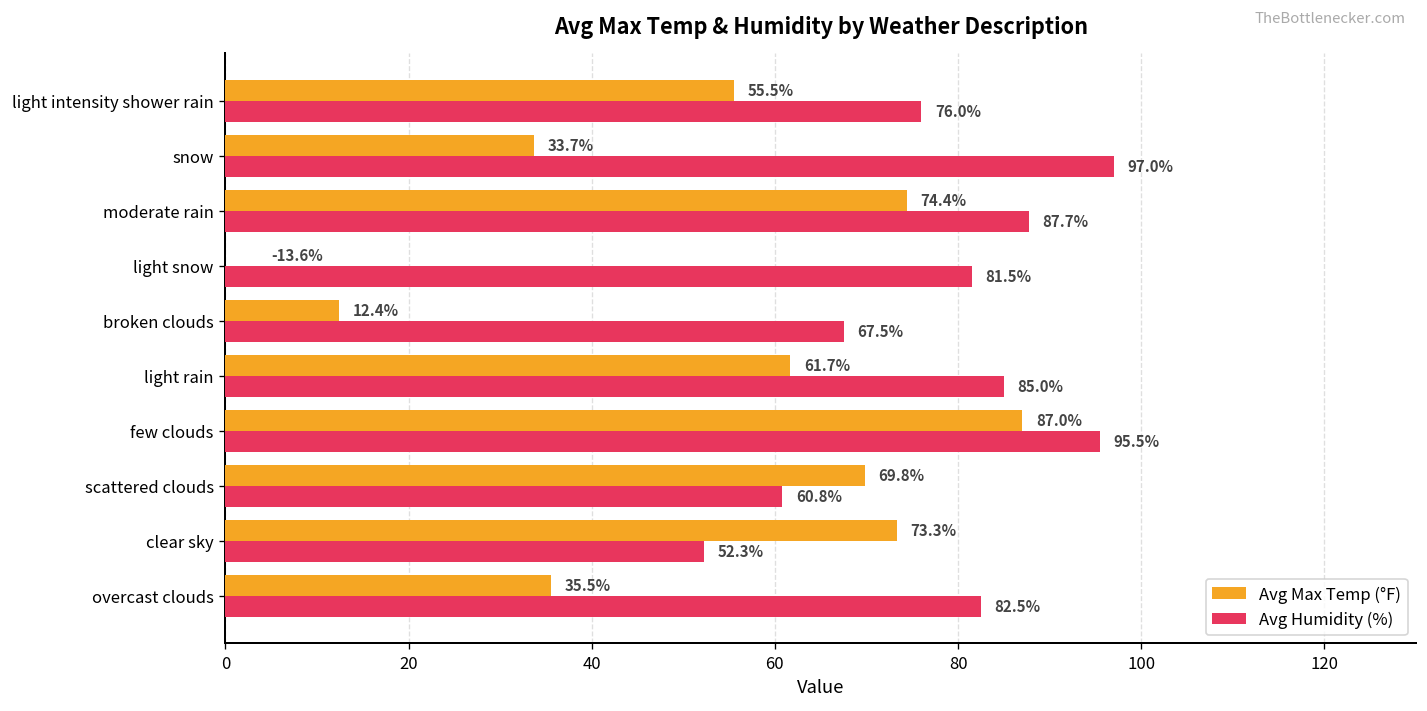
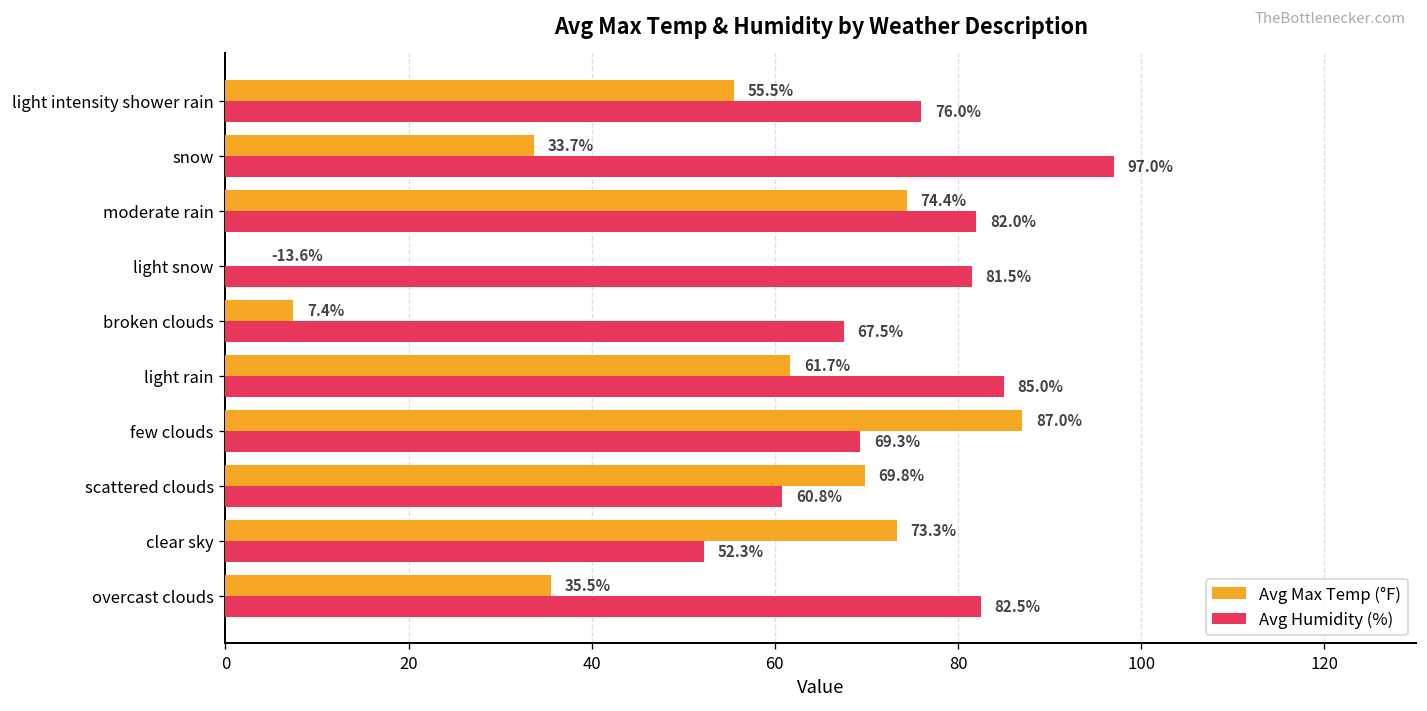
  {
    "Avg Max Temp (°F)": {
      "light intensity shower rain": "55.5%",
      "snow": "33.7%",
      "moderate rain": "74.4%",
-     "broken clouds": "12.4%",
+     "broken clouds": "7.4%",
      "light rain": "61.7%",
      "few clouds": "87.0%",
      "scattered clouds": "69.8%",
      "clear sky": "73.3%",
      "overcast clouds": "35.5%"
    },
    "Avg Humidity (%)": {
      "light intensity shower rain": "76.0%",
      "snow": "97.0%",
-     "moderate rain": "87.7%",
+     "moderate rain": "82.0%",
      "light snow": "81.5%",
      "broken clouds": "67.5%",
      "light rain": "85.0%",
-     "few clouds": "95.5%",
+     "few clouds": "69.3%",
      "scattered clouds": "60.8%",
      "clear sky": "52.3%",
      "overcast clouds": "82.5%"
    }
  }
